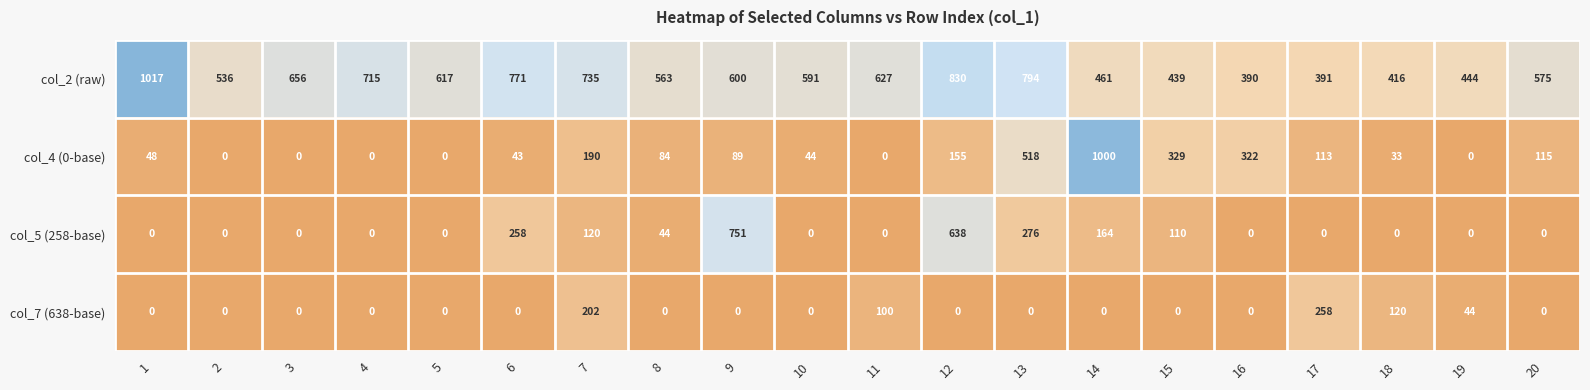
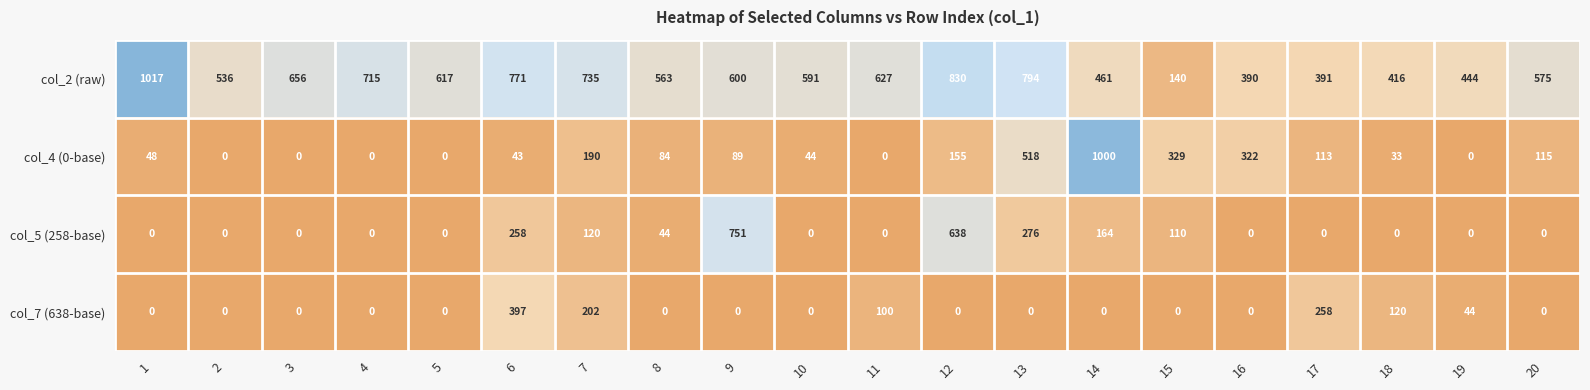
  {
    "col_2 (raw)": {
      "1": 1017,
      "2": 536,
      "3": 656,
      "4": 715,
      "5": 617,
      "6": 771,
      "7": 735,
      "8": 563,
      "9": 600,
      "10": 591,
      "11": 627,
      "12": 830,
      "14": 461,
-     "15": 439,
+     "15": 140,
      "16": 390,
      "17": 391,
      "18": 416,
      "19": 444,
      "20": 575
    },
    "col_4 (0-base)": {
      "1": 48,
      "2": 0,
      "3": 0,
      "4": 0,
      "5": 0,
      "6": 43,
      "7": 190,
      "8": 84,
      "9": 89,
      "10": 44,
      "11": 0,
      "12": 155,
      "13": 518,
      "14": 1000,
      "15": 329,
      "16": 322,
      "17": 113,
      "18": 33,
      "19": 0,
      "20": 115
    },
    "col_5 (258-base)": {
      "1": 0,
      "2": 0,
      "3": 0,
      "4": 0,
      "5": 0,
      "6": 258,
      "7": 120,
      "8": 44,
      "9": 751,
      "10": 0,
      "11": 0,
      "12": 638,
      "13": 276,
      "14": 164,
      "15": 110,
      "16": 0,
      "17": 0,
      "18": 0,
      "19": 0,
      "20": 0
    },
    "col_7 (638-base)": {
      "1": 0,
      "2": 0,
      "3": 0,
      "4": 0,
      "5": 0,
-     "6": 0,
+     "6": 397,
      "7": 202,
      "8": 0,
      "9": 0,
      "10": 0,
      "11": 100,
      "12": 0,
      "13": 0,
      "14": 0,
      "15": 0,
      "16": 0,
      "17": 258,
      "18": 120,
      "19": 44,
      "20": 0
    }
  }
